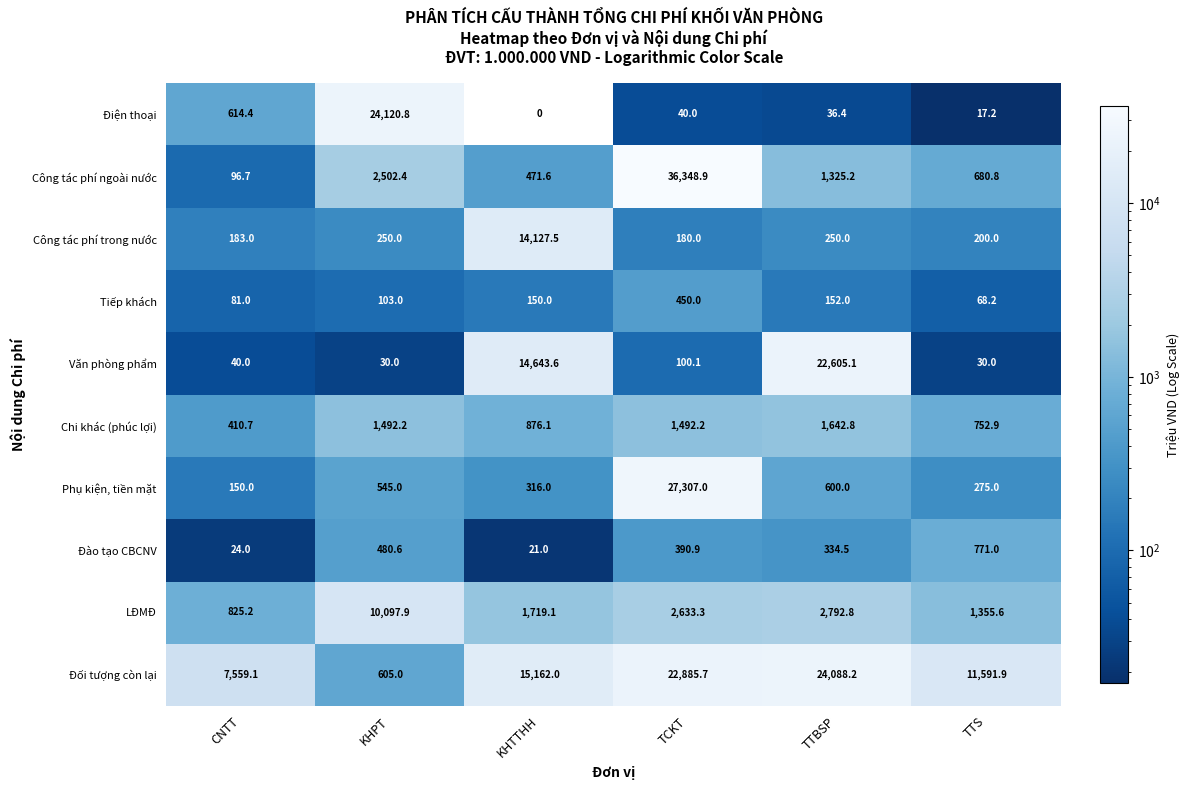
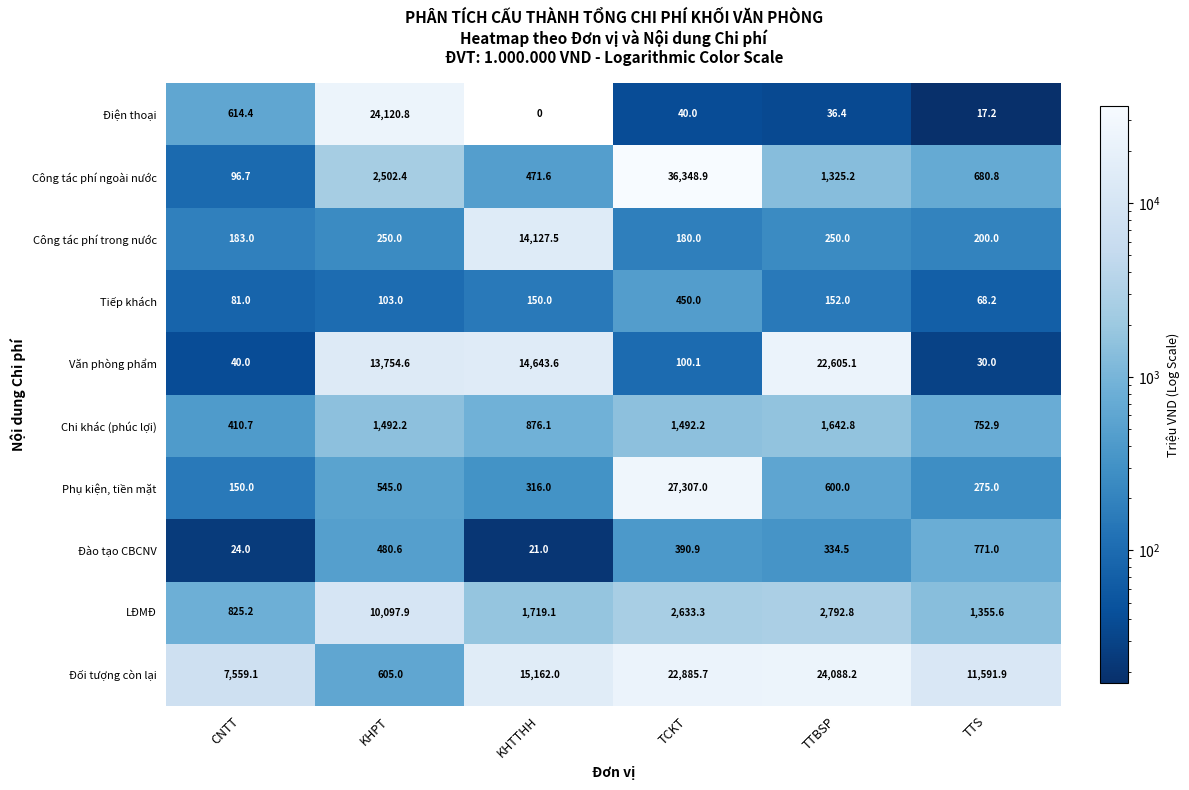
  {
    "Điện thoại": {
      "CNTT": "614.4",
      "KHPT": "24,120.8",
      "TCKT": "40.0",
      "TTBSP": "36.4",
      "TTS": "17.2"
    },
    "Công tác phí ngoài nước": {
      "CNTT": "96.7",
      "KHPT": "2,502.4",
      "KHTTHH": "471.6",
      "TCKT": "36,348.9",
      "TTBSP": "1,325.2",
      "TTS": "680.8"
    },
    "Công tác phí trong nước": {
      "CNTT": "183.0",
      "KHPT": "250.0",
      "KHTTHH": "14,127.5",
      "TCKT": "180.0",
      "TTBSP": "250.0",
      "TTS": "200.0"
    },
    "Tiếp khách": {
      "CNTT": "81.0",
      "KHPT": "103.0",
      "KHTTHH": "150.0",
      "TCKT": "450.0",
      "TTBSP": "152.0",
      "TTS": "68.2"
    },
    "Văn phòng phẩm": {
      "CNTT": "40.0",
-     "KHPT": "30.0",
+     "KHPT": "13,754.6",
      "KHTTHH": "14,643.6",
      "TCKT": "100.1",
      "TTBSP": "22,605.1",
      "TTS": "30.0"
    },
    "Chi khác (phúc lợi)": {
      "CNTT": "410.7",
      "KHPT": "1,492.2",
      "KHTTHH": "876.1",
      "TCKT": "1,492.2",
      "TTBSP": "1,642.8",
      "TTS": "752.9"
    },
    "Phụ kiện, tiền mặt": {
      "CNTT": "150.0",
      "KHPT": "545.0",
      "KHTTHH": "316.0",
      "TCKT": "27,307.0",
      "TTBSP": "600.0",
      "TTS": "275.0"
    },
    "Đào tạo CBCNV": {
      "CNTT": "24.0",
      "KHPT": "480.6",
      "KHTTHH": "21.0",
      "TCKT": "390.9",
      "TTBSP": "334.5",
      "TTS": "771.0"
    },
    "LĐMĐ": {
      "CNTT": "825.2",
      "KHPT": "10,097.9",
      "KHTTHH": "1,719.1",
      "TCKT": "2,633.3",
      "TTBSP": "2,792.8",
      "TTS": "1,355.6"
    },
    "Đối tượng còn lại": {
      "CNTT": "7,559.1",
      "KHPT": "605.0",
      "KHTTHH": "15,162.0",
      "TCKT": "22,885.7",
      "TTBSP": "24,088.2",
      "TTS": "11,591.9"
    }
  }
